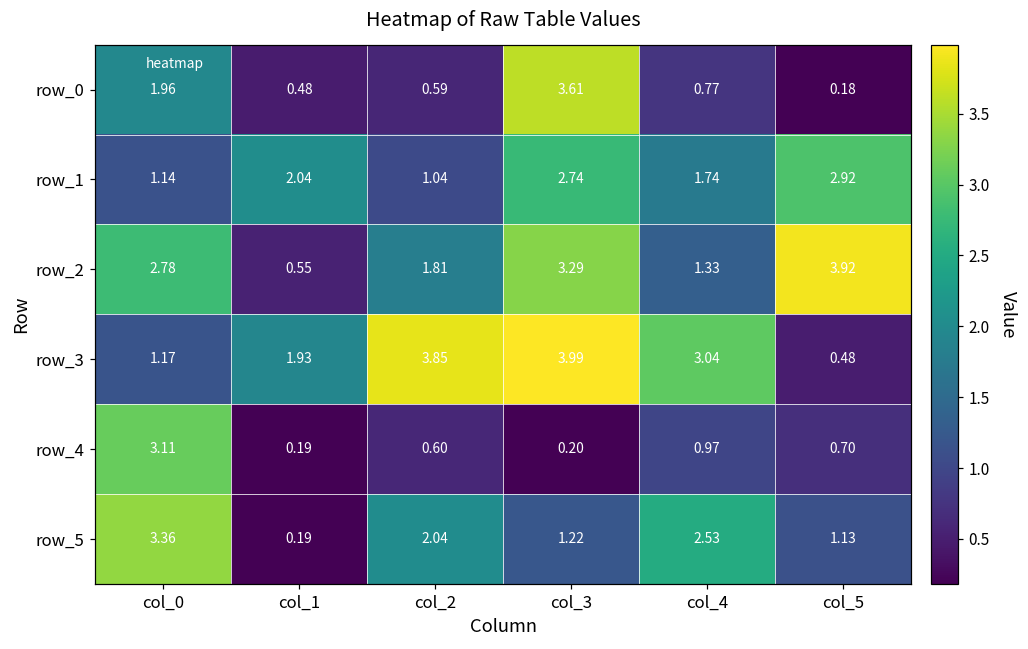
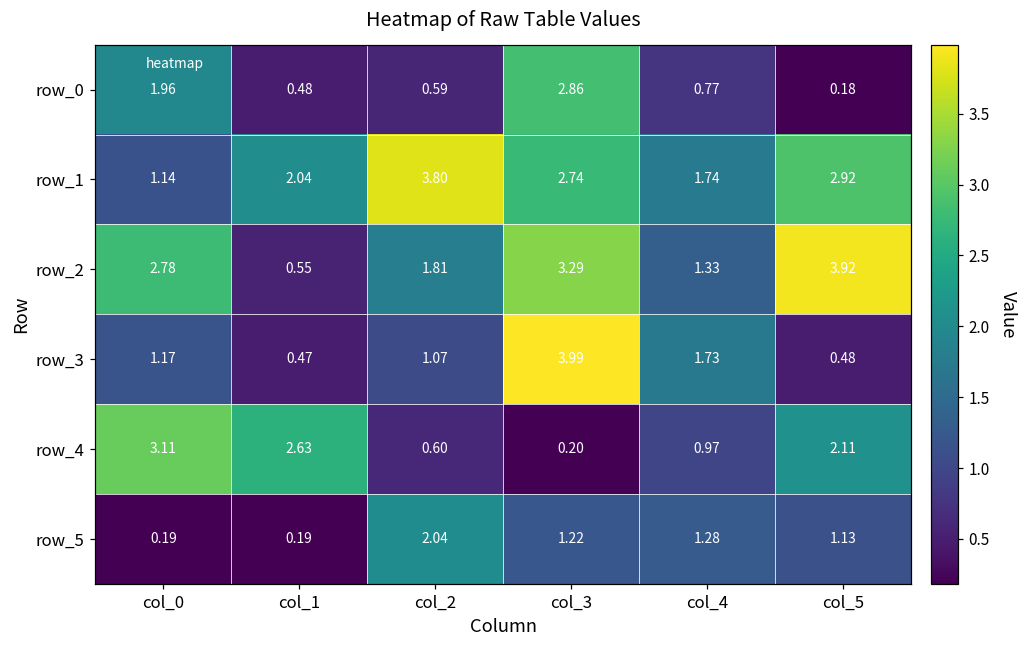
  {
    "row_0": {
      "col_0": 1.96,
      "col_1": 0.48,
      "col_2": 0.59,
-     "col_3": 3.61,
+     "col_3": 2.86,
      "col_4": 0.77,
      "col_5": 0.18
    },
    "row_1": {
      "col_0": 1.14,
      "col_1": 2.04,
-     "col_2": 1.04,
+     "col_2": 3.80,
      "col_3": 2.74,
      "col_4": 1.74,
      "col_5": 2.92
    },
    "row_2": {
      "col_0": 2.78,
      "col_1": 0.55,
      "col_2": 1.81,
      "col_3": 3.29,
      "col_4": 1.33,
      "col_5": 3.92
    },
    "row_3": {
      "col_0": 1.17,
-     "col_1": 1.93,
-     "col_2": 3.85,
+     "col_1": 0.47,
+     "col_2": 1.07,
      "col_3": 3.99,
-     "col_4": 3.04,
+     "col_4": 1.73,
      "col_5": 0.48
    },
    "row_4": {
      "col_0": 3.11,
-     "col_1": 0.19,
+     "col_1": 2.63,
      "col_2": 0.60,
      "col_3": 0.20,
      "col_4": 0.97,
-     "col_5": 0.70
+     "col_5": 2.11
    },
    "row_5": {
-     "col_0": 3.36,
+     "col_0": 0.19,
      "col_1": 0.19,
      "col_2": 2.04,
      "col_3": 1.22,
-     "col_4": 2.53,
+     "col_4": 1.28,
      "col_5": 1.13
    }
  }
